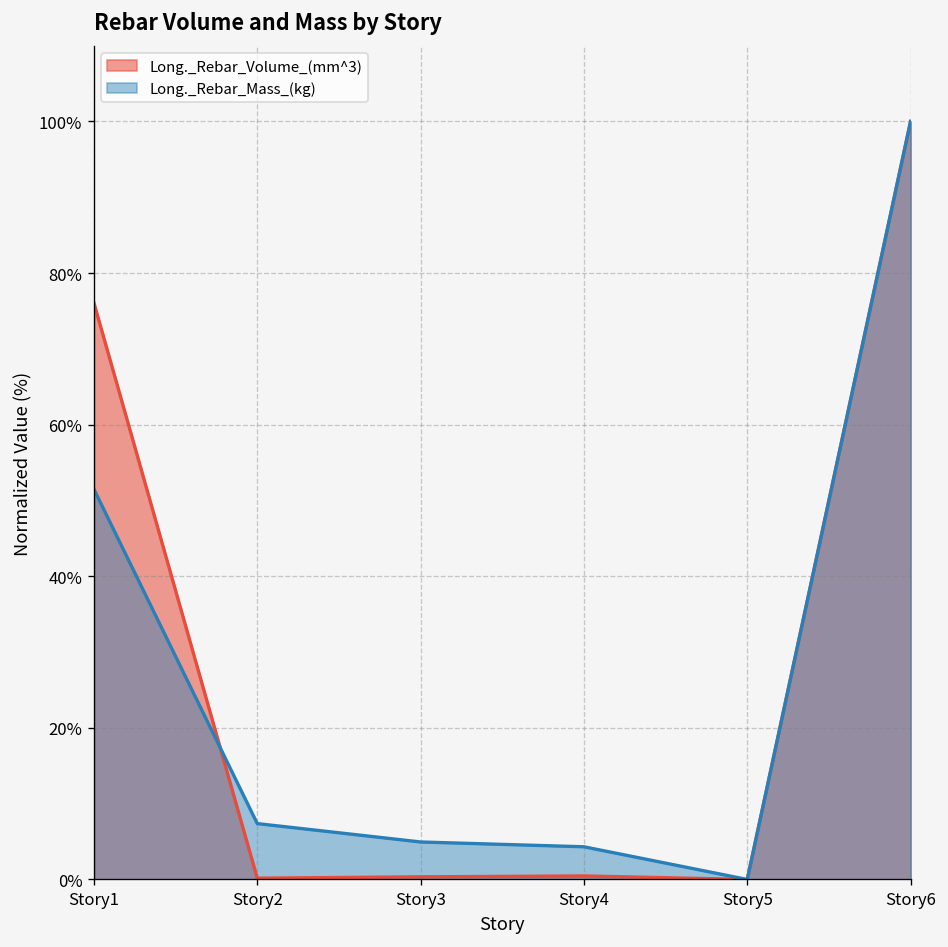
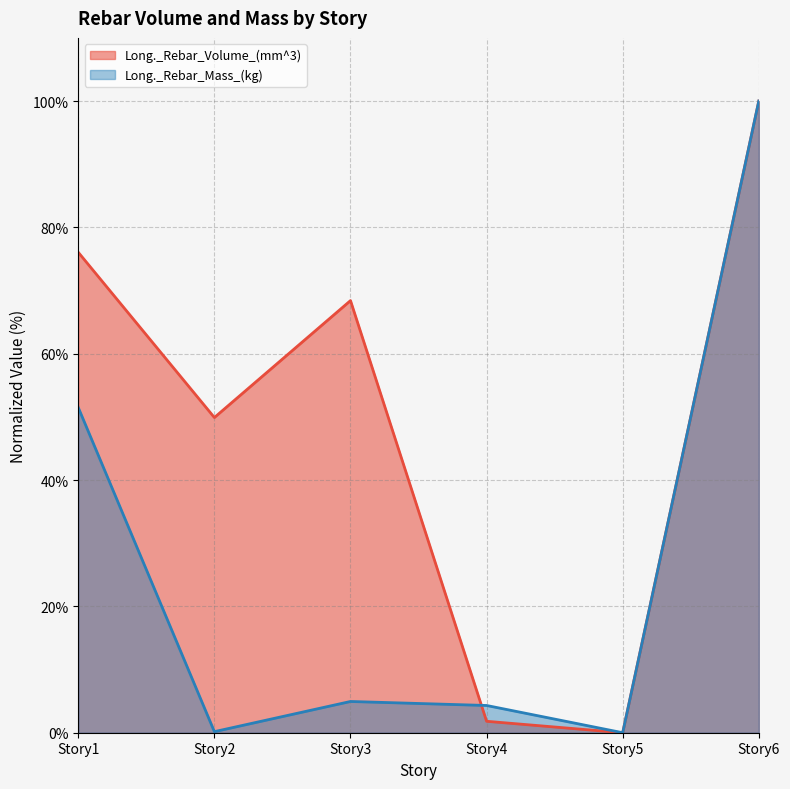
  {
    "Long._Rebar_Volume_(mm^3)": {
      "Story1": "76%",
-     "Story2": "0%",
-     "Story3": "0%",
-     "Story4": "0%"
+     "Story2": "50%",
+     "Story3": "68%",
+     "Story4": "2%"
    },
    "Long._Rebar_Mass_(kg)": {
      "Story1": "51%",
-     "Story2": "7%",
+     "Story2": "0%",
      "Story3": "5%",
      "Story4": "4%"
    }
  }
